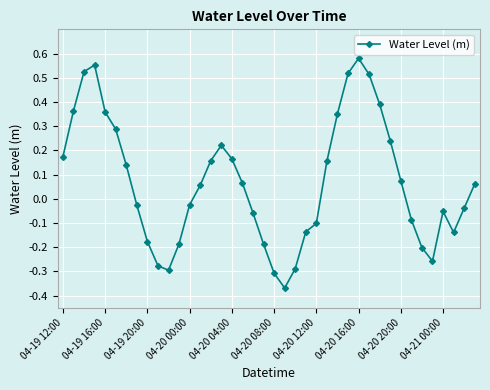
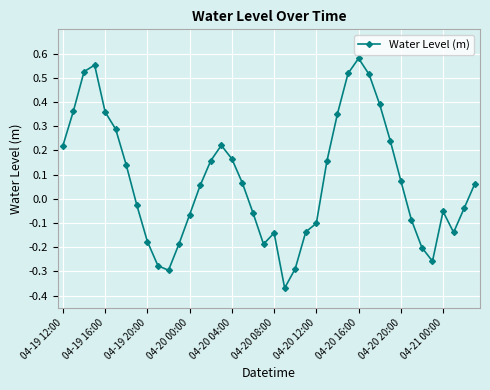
  {
-   "04-19 12:00": 0.17,
+   "04-19 12:00": 0.22,
    "04-19 16:00": 0.36,
    "04-19 20:00": -0.18,
-   "04-20 00:00": -0.02,
+   "04-20 00:00": -0.07,
    "04-20 04:00": 0.17,
-   "04-20 08:00": -0.31,
+   "04-20 08:00": -0.14,
    "04-20 12:00": -0.10,
    "04-20 16:00": 0.58,
    "04-20 20:00": 0.07,
    "04-21 00:00": -0.05
  }
